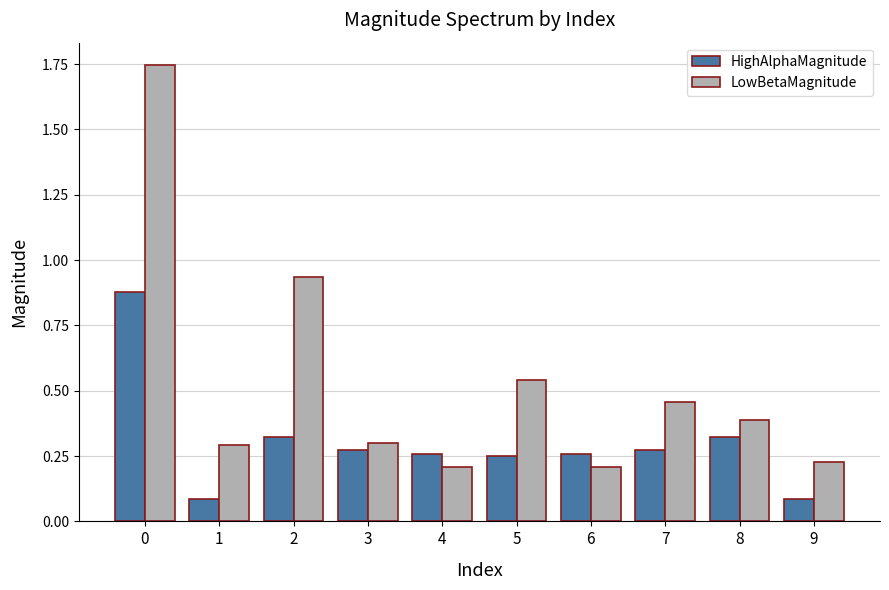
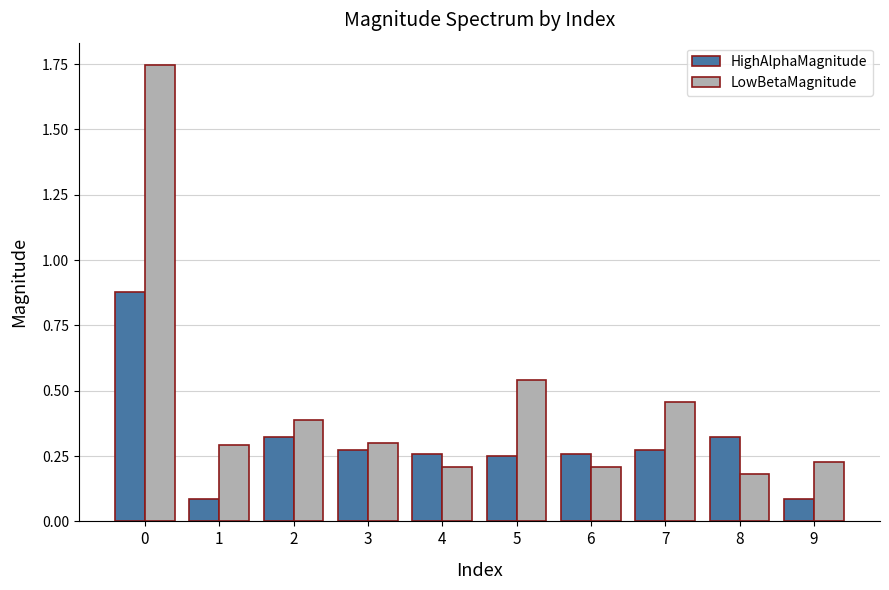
  {
    "HighAlphaMagnitude": {
      "0": 0.88,
      "1": 0.09,
      "2": 0.32,
      "3": 0.27,
      "4": 0.26,
      "5": 0.25,
      "6": 0.26,
      "7": 0.27,
      "8": 0.32,
      "9": 0.09
    },
    "LowBetaMagnitude": {
      "0": 1.74,
      "1": 0.29,
-     "2": 0.94,
+     "2": 0.39,
      "3": 0.30,
      "4": 0.21,
      "5": 0.54,
      "6": 0.21,
      "7": 0.46,
-     "8": 0.39,
+     "8": 0.18,
      "9": 0.23
    }
  }
